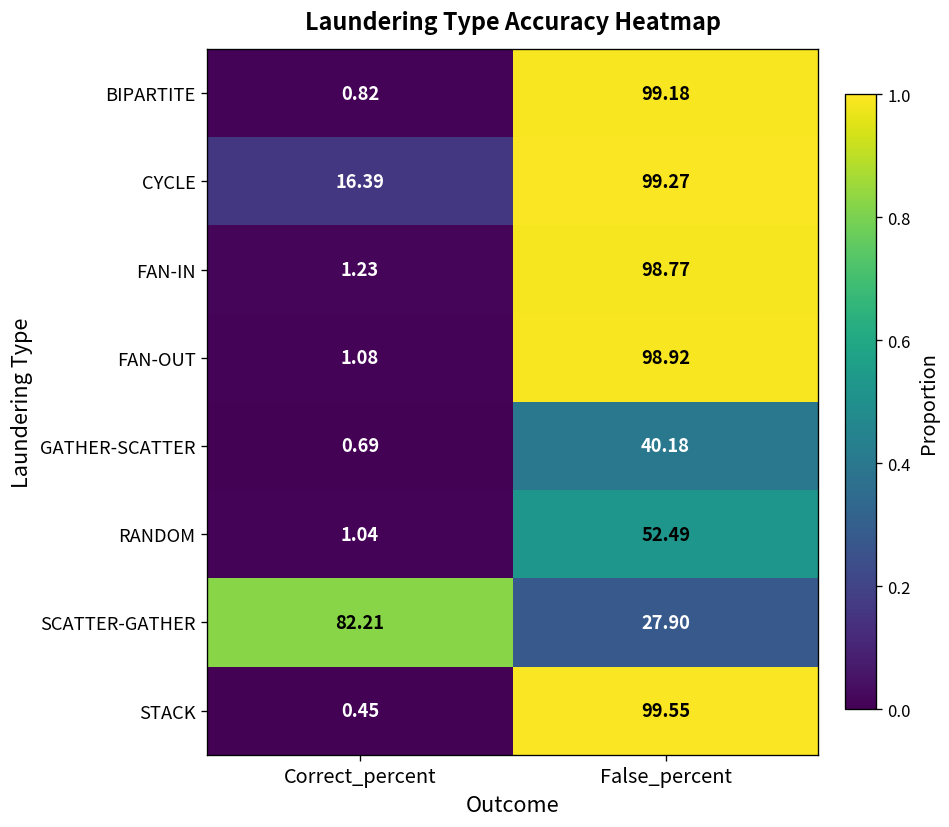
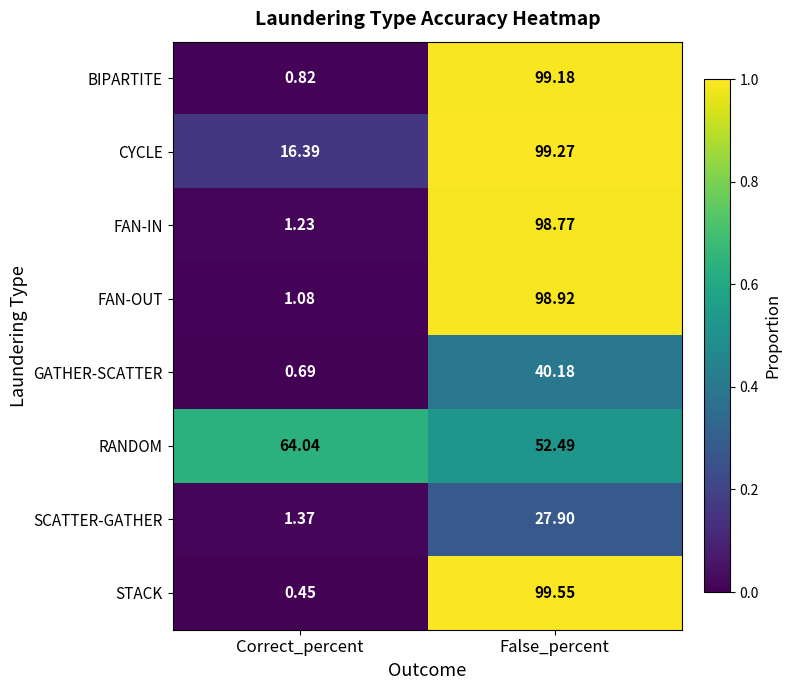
  {
    "BIPARTITE": {
      "Correct_percent": 0.82,
      "False_percent": 99.18
    },
    "CYCLE": {
      "Correct_percent": 16.39,
      "False_percent": 99.27
    },
    "FAN-IN": {
      "Correct_percent": 1.23,
      "False_percent": 98.77
    },
    "FAN-OUT": {
      "Correct_percent": 1.08,
      "False_percent": 98.92
    },
    "GATHER-SCATTER": {
      "Correct_percent": 0.69,
      "False_percent": 40.18
    },
    "RANDOM": {
-     "Correct_percent": 1.04,
+     "Correct_percent": 64.04,
      "False_percent": 52.49
    },
    "SCATTER-GATHER": {
-     "Correct_percent": 82.21,
+     "Correct_percent": 1.37,
      "False_percent": 27.90
    },
    "STACK": {
      "Correct_percent": 0.45,
      "False_percent": 99.55
    }
  }
